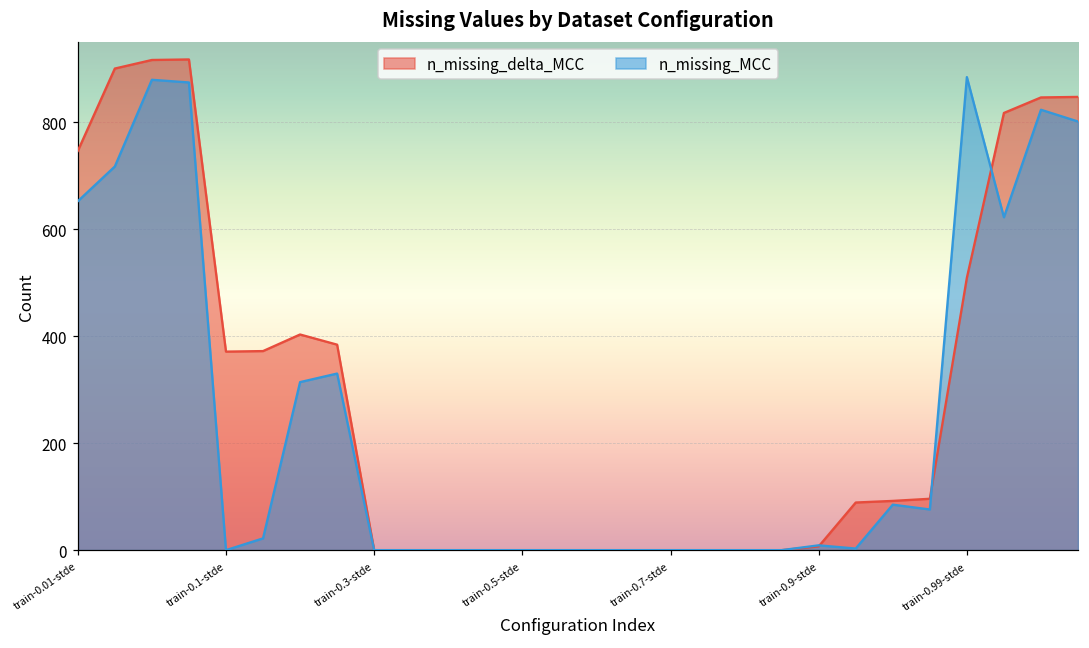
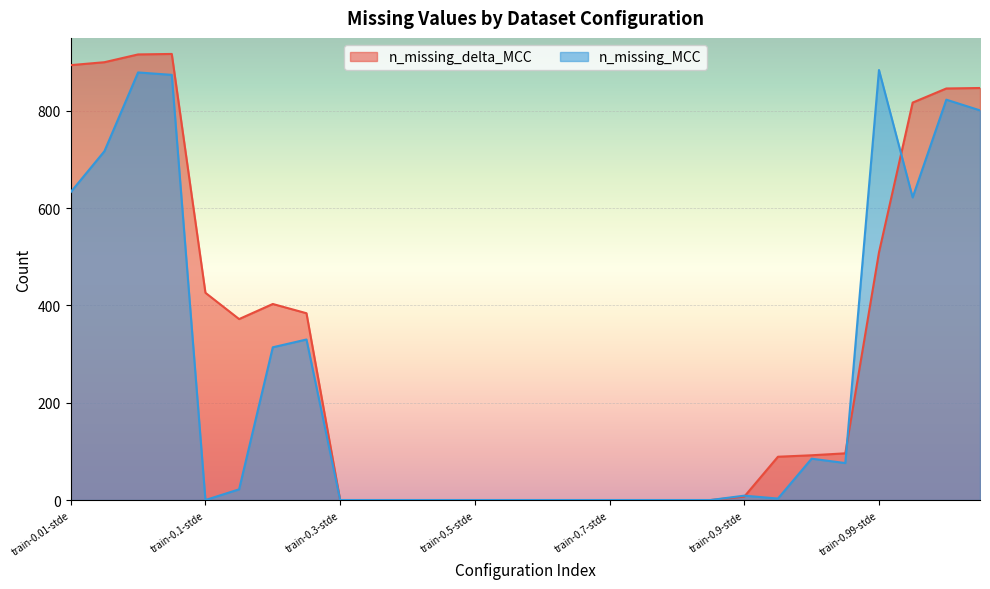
  {
    "n_missing_delta_MCC": {
-     "train-0.01-stde": 750,
-     "train-0.1-stde": 370,
+     "train-0.01-stde": 890,
+     "train-0.1-stde": 430,
      "train-0.99-stde": 510
    },
    "n_missing_MCC": {
-     "train-0.01-stde": 650,
+     "train-0.01-stde": 630,
      "train-0.1-stde": 0,
      "train-0.99-stde": 880
    }
  }
